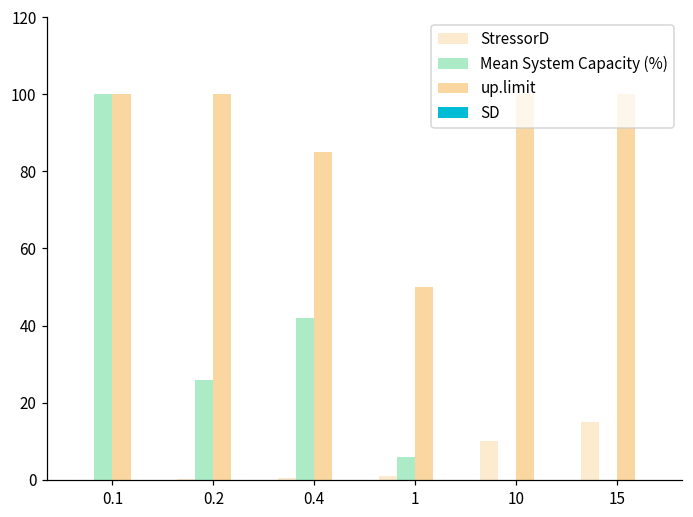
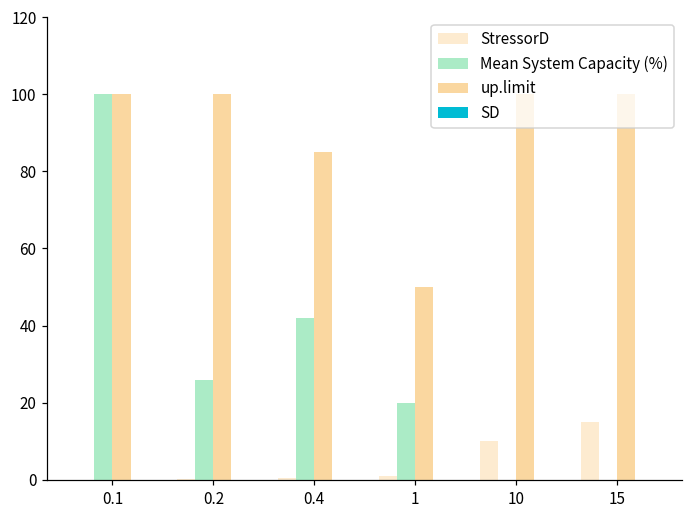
  {
    "Mean System Capacity (%)": {
      "0.1": 100,
      "0.2": 26,
      "0.4": 42,
-     "1": 6,
+     "1": 20,
      "10": 0,
      "15": 0
    },
    "SD": {
      "0.1": 0,
      "0.2": 0,
      "0.4": 0,
      "1": 0,
      "10": 0,
      "15": 0
    }
  }
